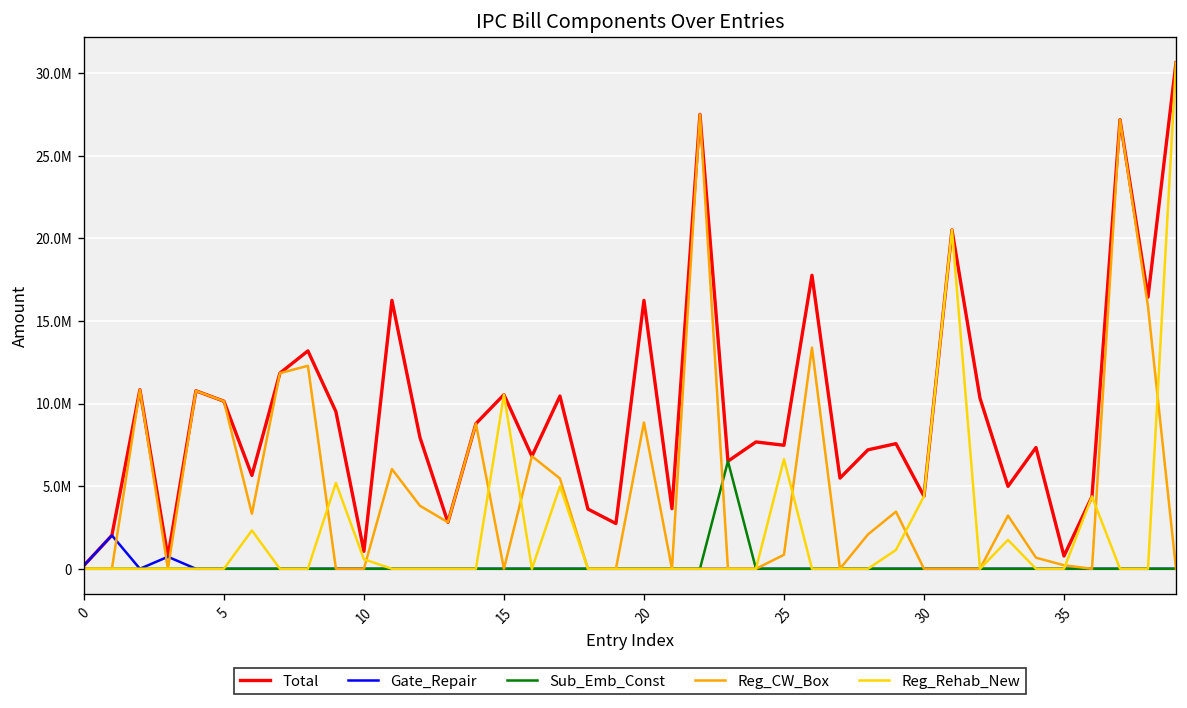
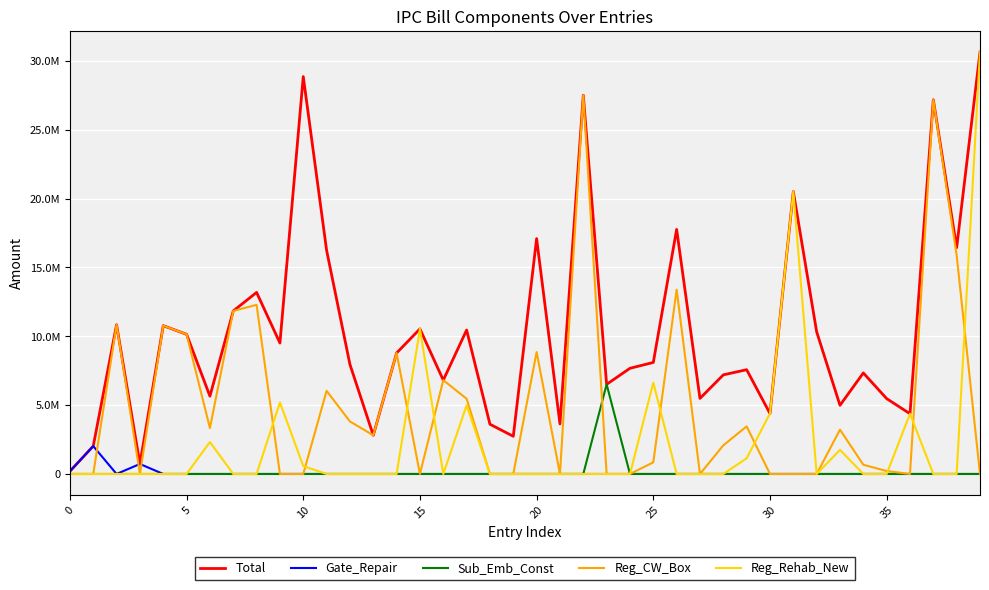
  {
    "Total": {
-     "10": 1100000,
-     "20": 16200000,
-     "25": 7500000,
-     "35": 800000
+     "10": 28900000,
+     "20": 17100000,
+     "25": 8100000,
+     "35": 5500000
    }
  }
